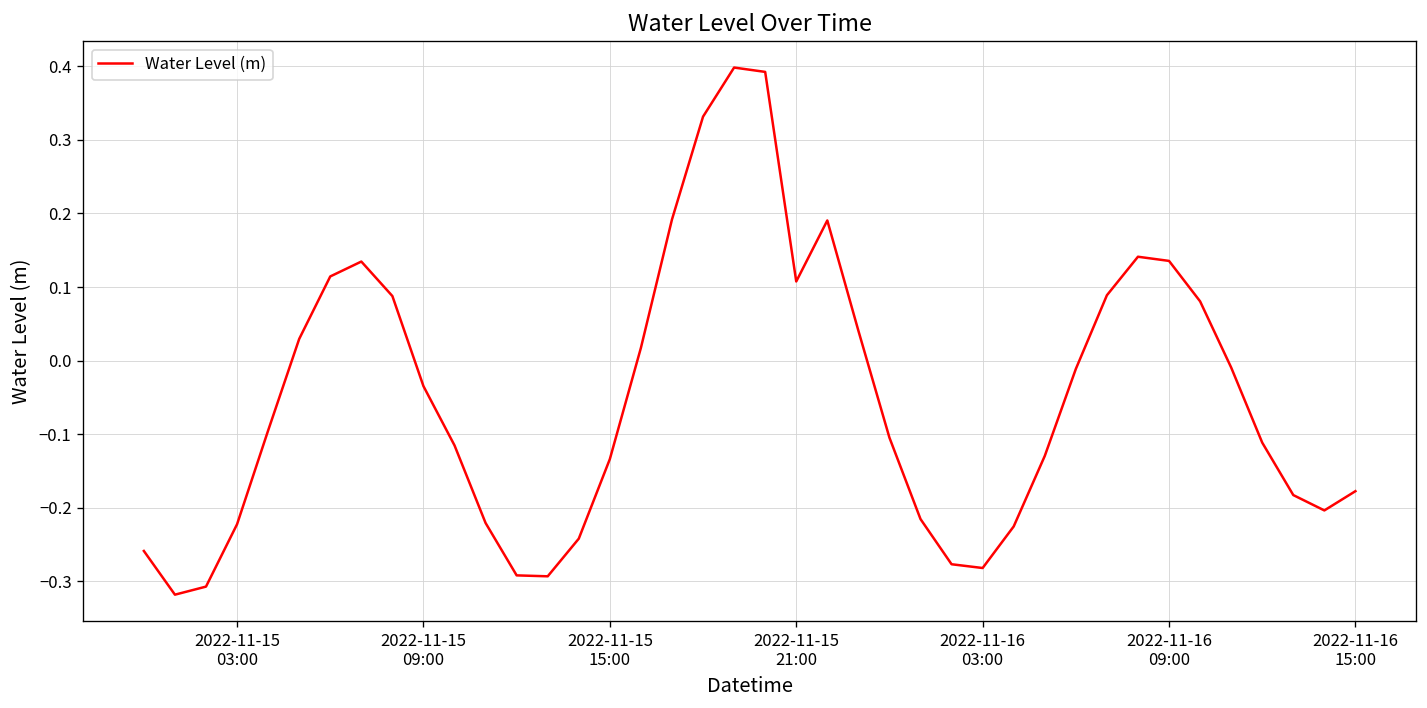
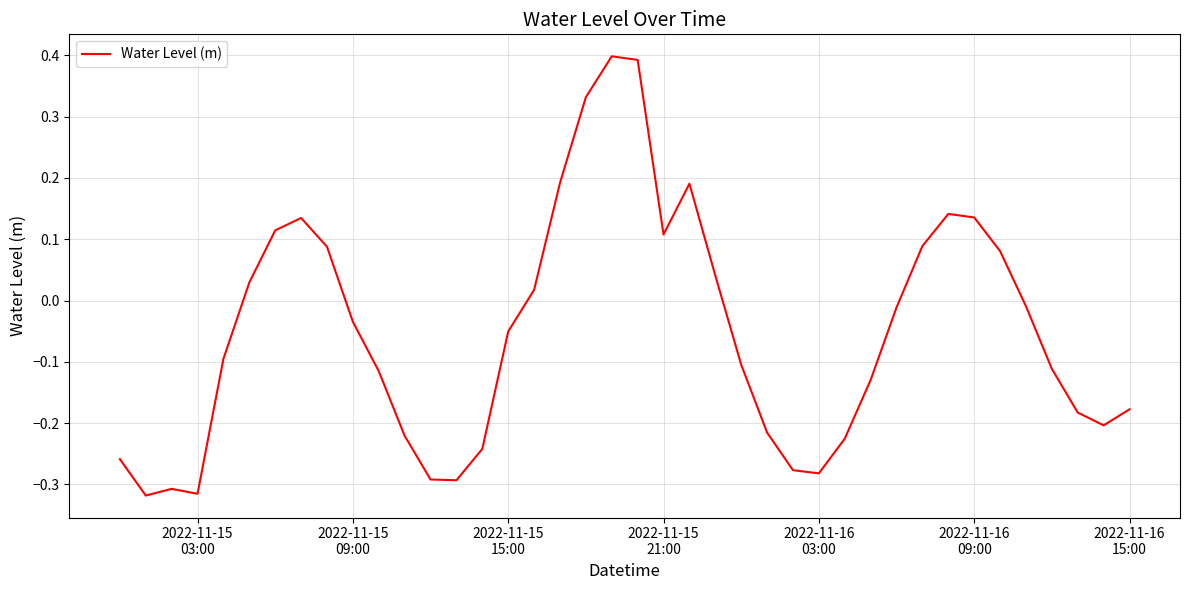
  {
-   "2022-11-15 03:00": -0.22,
+   "2022-11-15 03:00": -0.32,
    "2022-11-15 09:00": -0.03,
-   "2022-11-15 15:00": -0.13,
+   "2022-11-15 15:00": -0.05,
    "2022-11-15 21:00": 0.11,
    "2022-11-16 03:00": -0.28,
    "2022-11-16 09:00": 0.14,
    "2022-11-16 15:00": -0.18
  }
